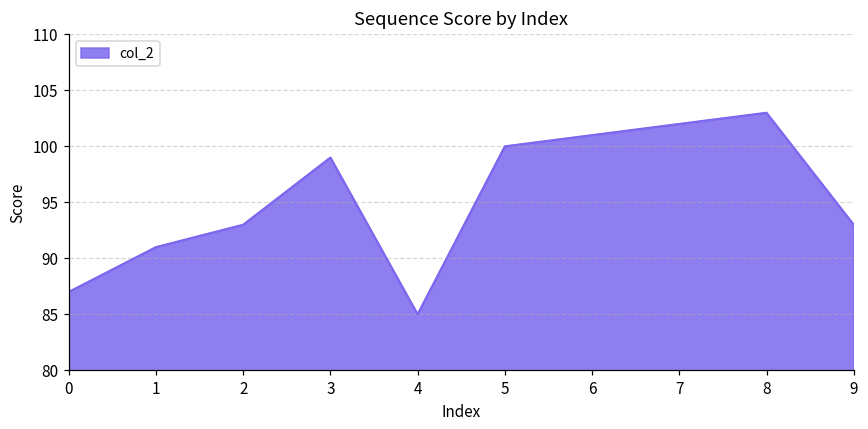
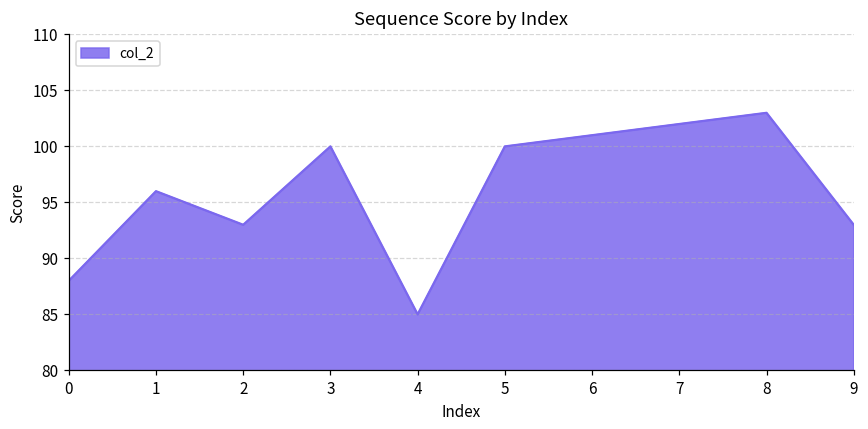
  {
-   "0": 87,
-   "1": 91,
+   "0": 88,
+   "1": 96,
    "2": 93,
-   "3": 99,
+   "3": 100,
    "4": 85,
    "5": 100,
    "6": 101,
    "7": 102,
    "8": 103,
    "9": 93
  }
